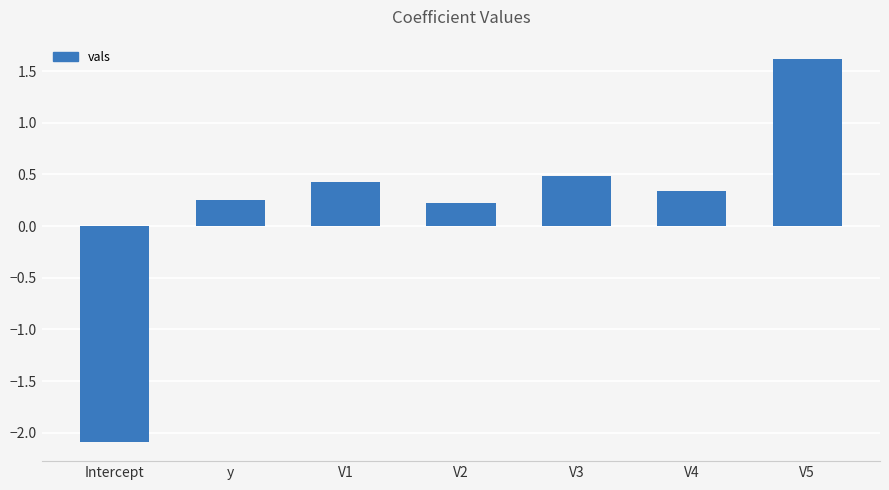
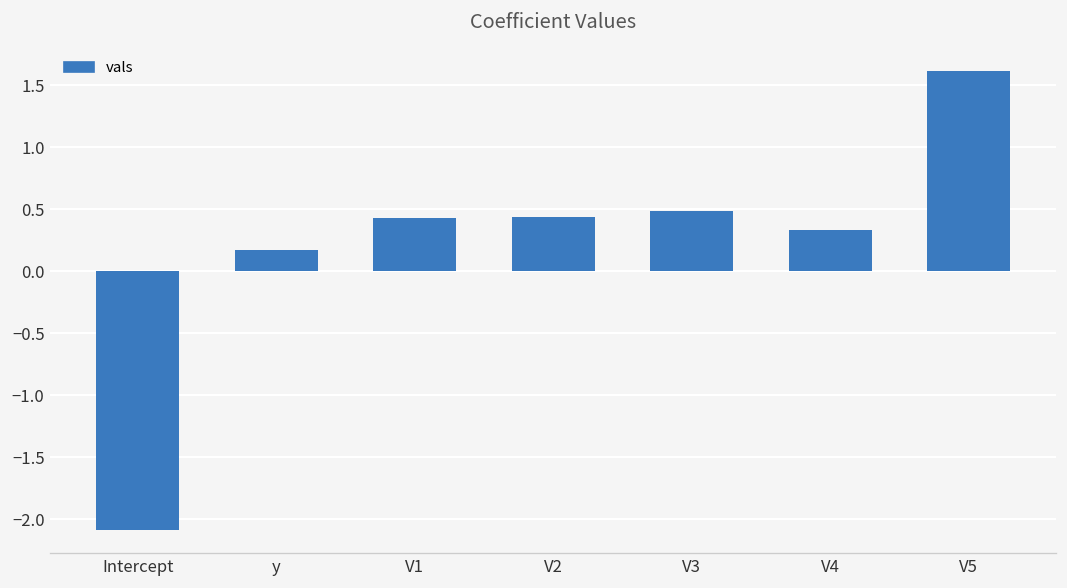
  {
    "Intercept": -2.09,
-   "y": 0.25,
+   "y": 0.17,
    "V1": 0.43,
-   "V2": 0.22,
+   "V2": 0.44,
    "V3": 0.49,
    "V4": 0.34,
    "V5": 1.62
  }
